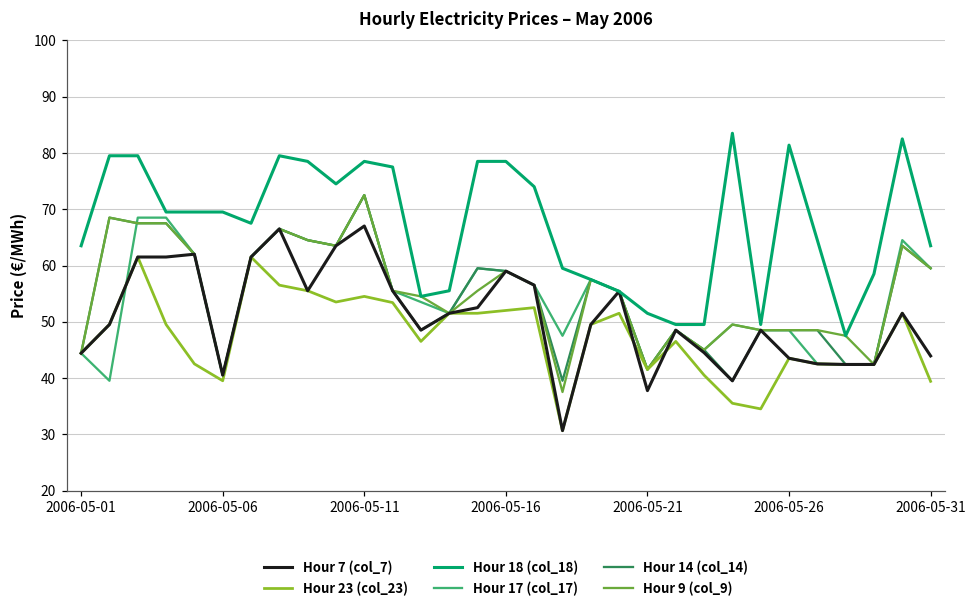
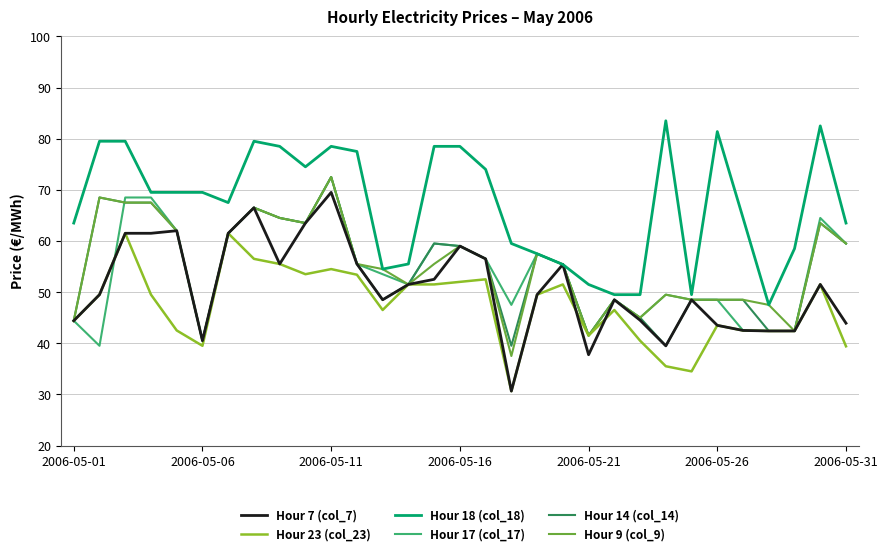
  {
    "Hour 7 (col_7)": {
-     "2006-05-11": 67,
+     "2006-05-11": 70,
      "2006-05-21": 38,
      "2006-05-31": 44
    }
  }
